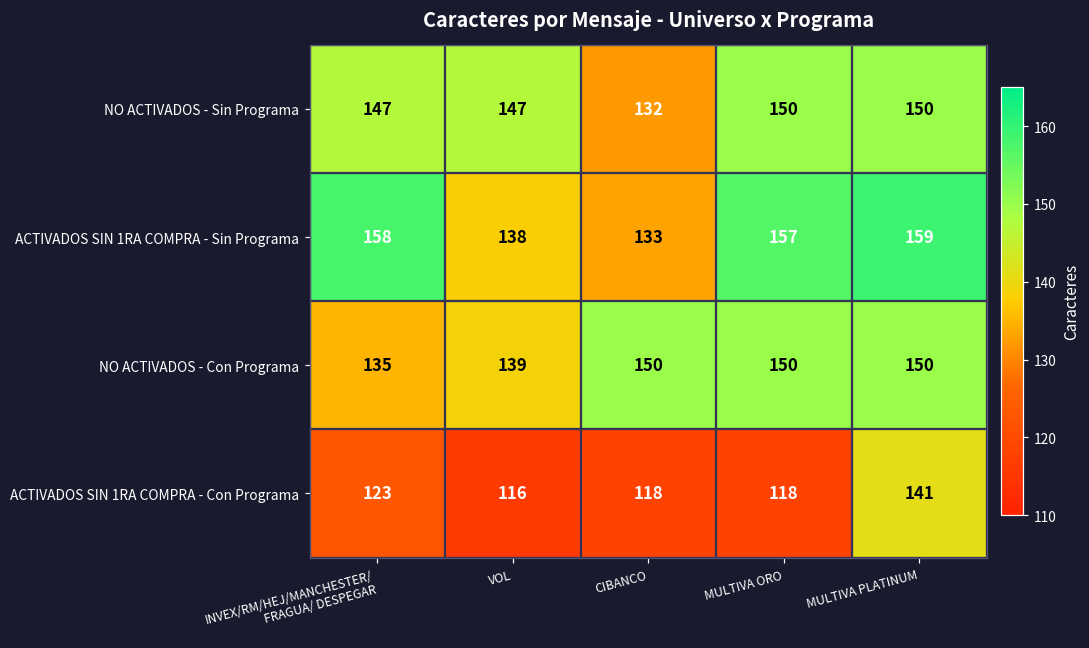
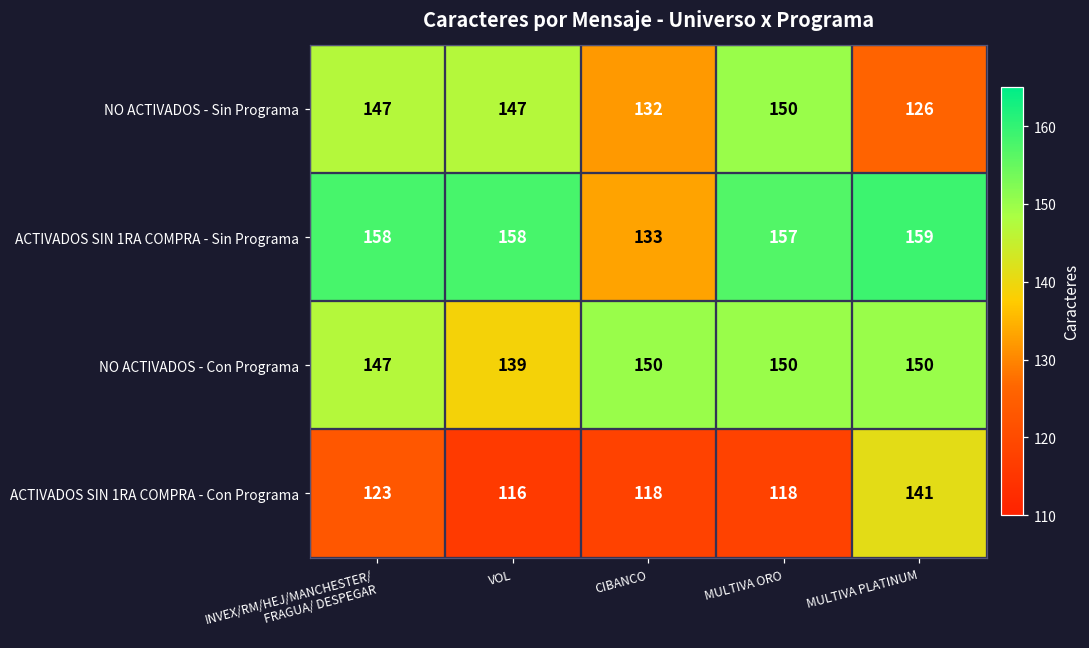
  {
    "NO ACTIVADOS - Sin Programa": {
      "INVEX/RM/HEJ/MANCHESTER/ FRAGUA/ DESPEGAR": 147,
      "VOL": 147,
      "CIBANCO": 132,
      "MULTIVA ORO": 150,
-     "MULTIVA PLATINUM": 150
+     "MULTIVA PLATINUM": 126
    },
    "ACTIVADOS SIN 1RA COMPRA - Sin Programa": {
      "INVEX/RM/HEJ/MANCHESTER/ FRAGUA/ DESPEGAR": 158,
-     "VOL": 138,
+     "VOL": 158,
      "CIBANCO": 133,
      "MULTIVA ORO": 157,
      "MULTIVA PLATINUM": 159
    },
    "NO ACTIVADOS - Con Programa": {
-     "INVEX/RM/HEJ/MANCHESTER/ FRAGUA/ DESPEGAR": 135,
+     "INVEX/RM/HEJ/MANCHESTER/ FRAGUA/ DESPEGAR": 147,
      "VOL": 139,
      "CIBANCO": 150,
      "MULTIVA ORO": 150,
      "MULTIVA PLATINUM": 150
    },
    "ACTIVADOS SIN 1RA COMPRA - Con Programa": {
      "INVEX/RM/HEJ/MANCHESTER/ FRAGUA/ DESPEGAR": 123,
      "VOL": 116,
      "CIBANCO": 118,
      "MULTIVA ORO": 118,
      "MULTIVA PLATINUM": 141
    }
  }
